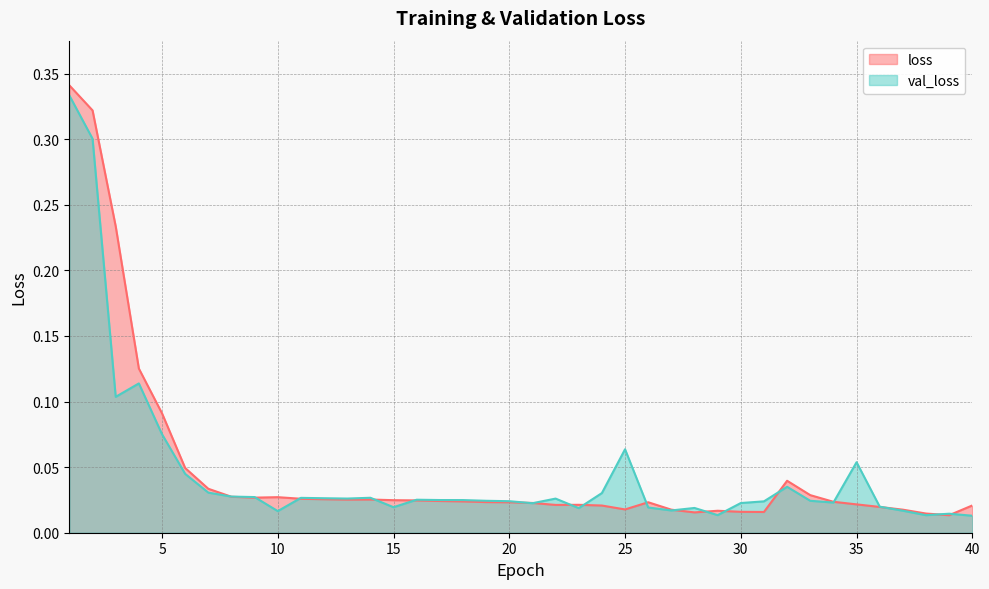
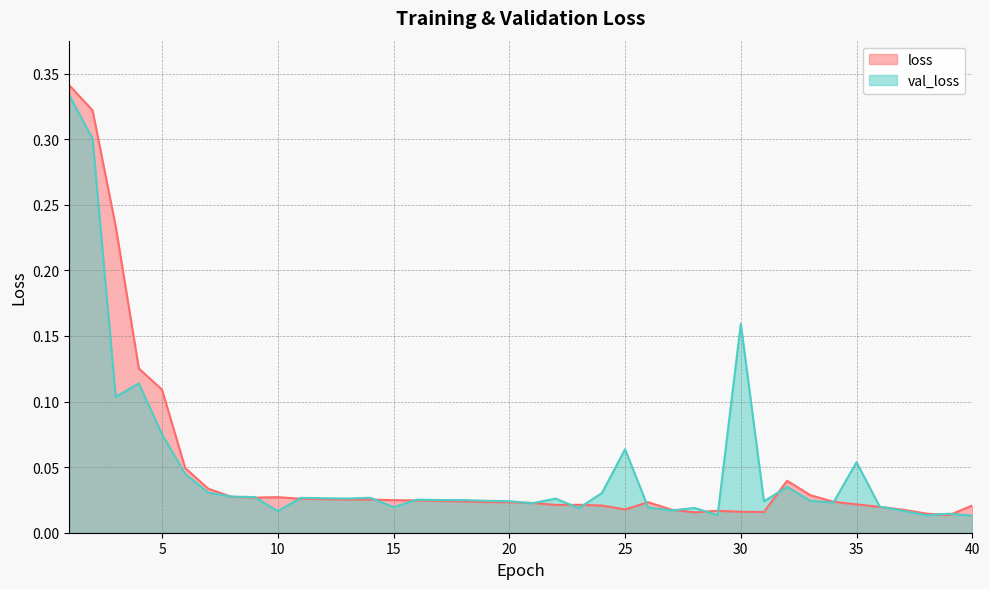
  {
    "loss": {
-     "5": 0.091,
+     "5": 0.109,
      "10": 0.027,
      "15": 0.025,
      "25": 0.018,
      "30": 0.016,
      "35": 0.022,
      "40": 0.021
    },
    "val_loss": {
      "5": 0.075,
      "10": 0.016,
      "15": 0.019,
      "25": 0.064,
-     "30": 0.023,
+     "30": 0.159,
      "35": 0.054,
      "40": 0.013
    }
  }
